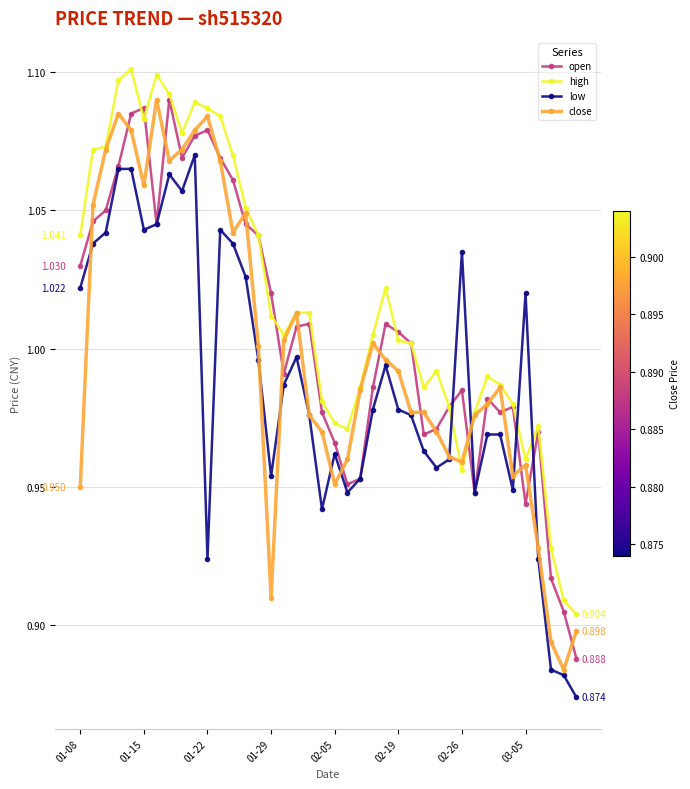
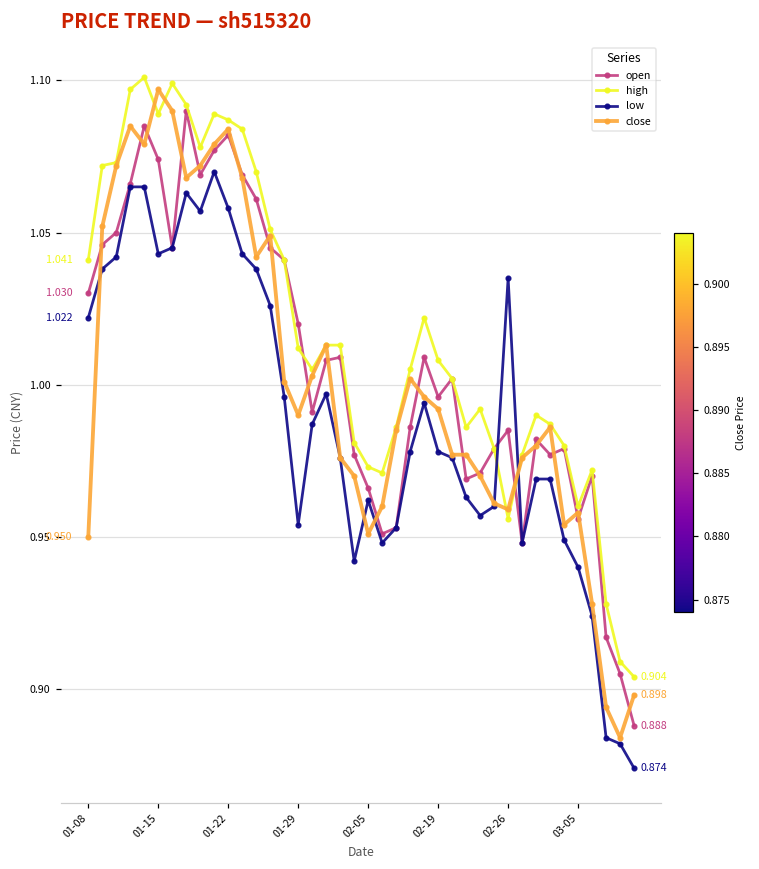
  {
    "open": {
-     "01-15": 1.087,
-     "01-22": 1.079,
+     "01-15": 1.074,
+     "01-22": 1.082,
      "01-29": 1.020,
      "02-05": 0.966,
-     "02-19": 1.006,
+     "02-19": 0.996,
      "02-26": 0.985,
-     "03-05": 0.944
+     "03-05": 0.956
    },
    "high": {
-     "01-15": 1.083,
+     "01-15": 1.089,
      "01-22": 1.087,
      "01-29": 1.012,
      "02-05": 0.973,
-     "02-19": 1.003,
+     "02-19": 1.008,
      "02-26": 0.956,
      "03-05": 0.960
    },
    "low": {
      "01-15": 1.043,
-     "01-22": 0.924,
+     "01-22": 1.058,
      "01-29": 0.954,
      "02-05": 0.962,
      "02-19": 0.978,
      "02-26": 1.035,
-     "03-05": 1.02
+     "03-05": 0.94
    },
    "close": {
-     "01-15": 1.059,
+     "01-15": 1.097,
      "01-22": 1.084,
-     "01-29": 0.91,
+     "01-29": 0.99,
      "02-05": 0.951,
      "02-19": 0.992,
      "02-26": 0.959,
      "03-05": 0.958
    }
  }
